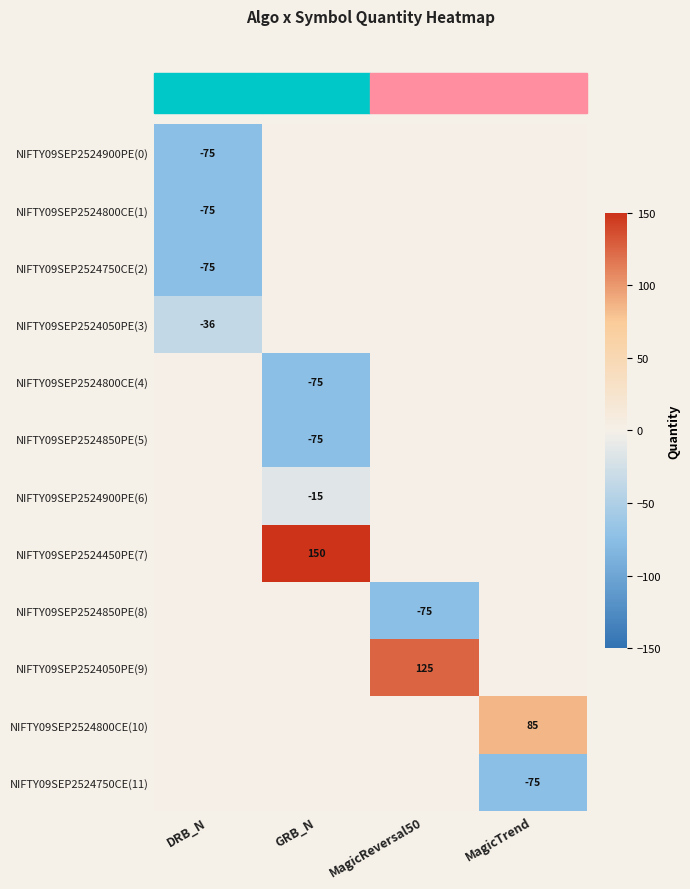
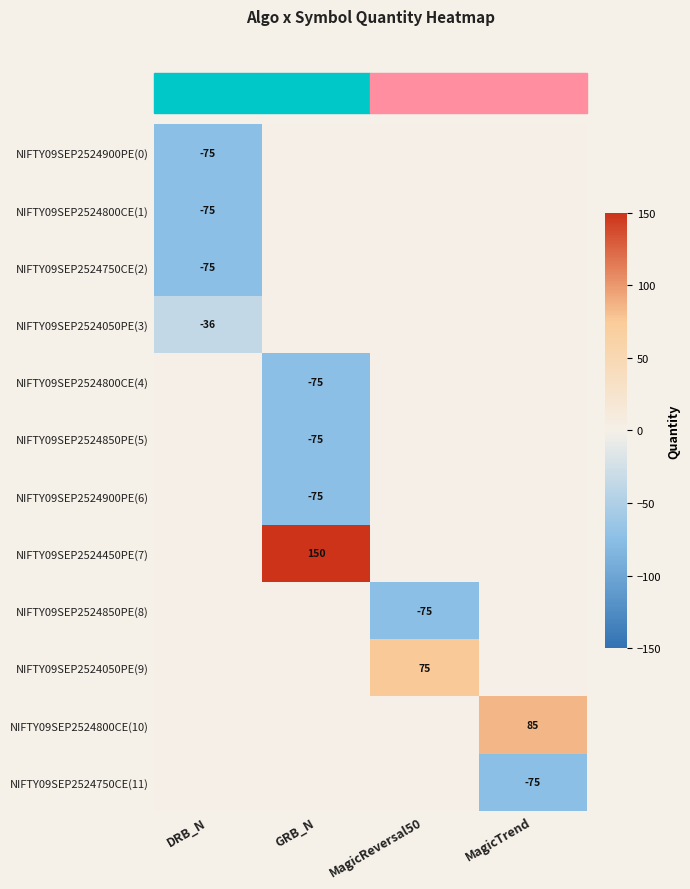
  {
    "NIFTY09SEP2524900PE(0)": {
      "DRB_N": -75
    },
    "NIFTY09SEP2524800CE(1)": {
      "DRB_N": -75
    },
    "NIFTY09SEP2524750CE(2)": {
      "DRB_N": -75
    },
    "NIFTY09SEP2524050PE(3)": {
      "DRB_N": -36
    },
    "NIFTY09SEP2524800CE(4)": {
      "GRB_N": -75
    },
    "NIFTY09SEP2524850PE(5)": {
      "GRB_N": -75
    },
    "NIFTY09SEP2524900PE(6)": {
-     "GRB_N": -15
+     "GRB_N": -75
    },
    "NIFTY09SEP2524450PE(7)": {
      "GRB_N": 150
    },
    "NIFTY09SEP2524850PE(8)": {
      "MagicReversal50": -75
    },
    "NIFTY09SEP2524050PE(9)": {
-     "MagicReversal50": 125
+     "MagicReversal50": 75
    },
    "NIFTY09SEP2524800CE(10)": {
      "MagicTrend": 85
    },
    "NIFTY09SEP2524750CE(11)": {
      "MagicTrend": -75
    }
  }
